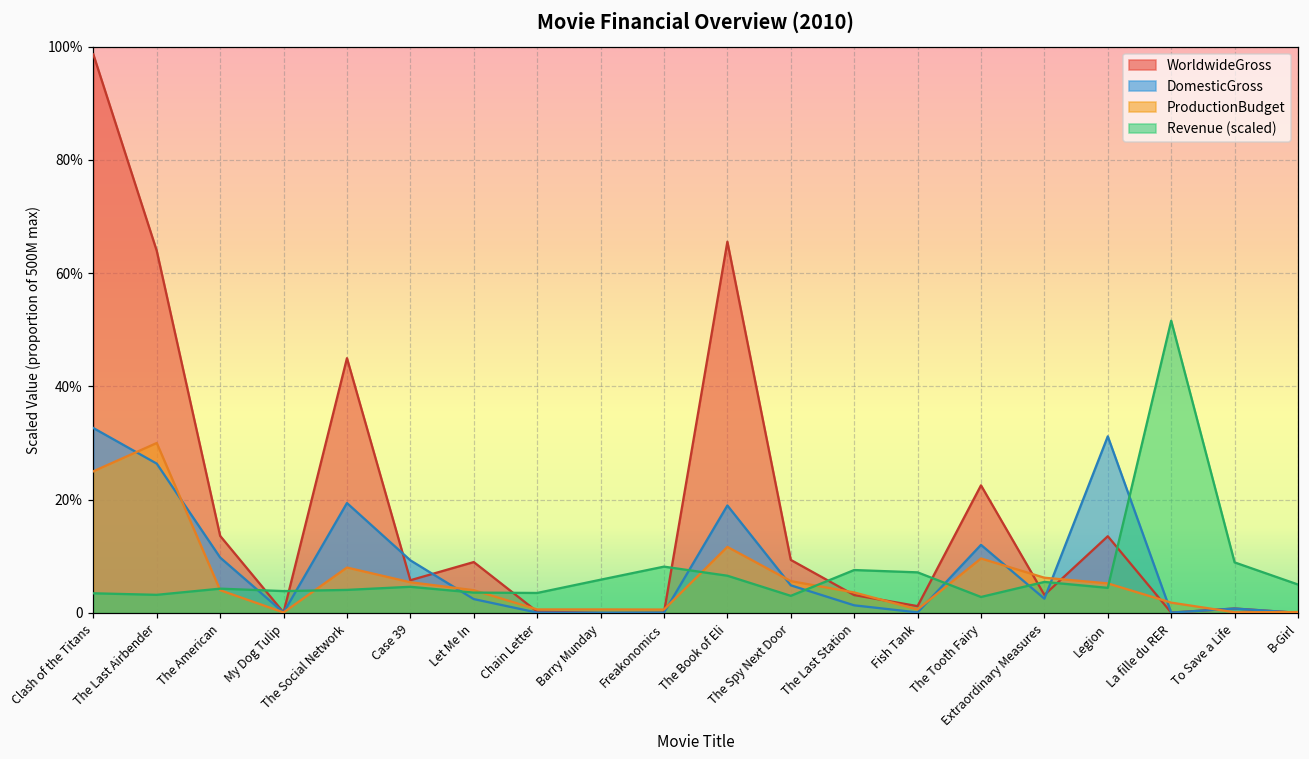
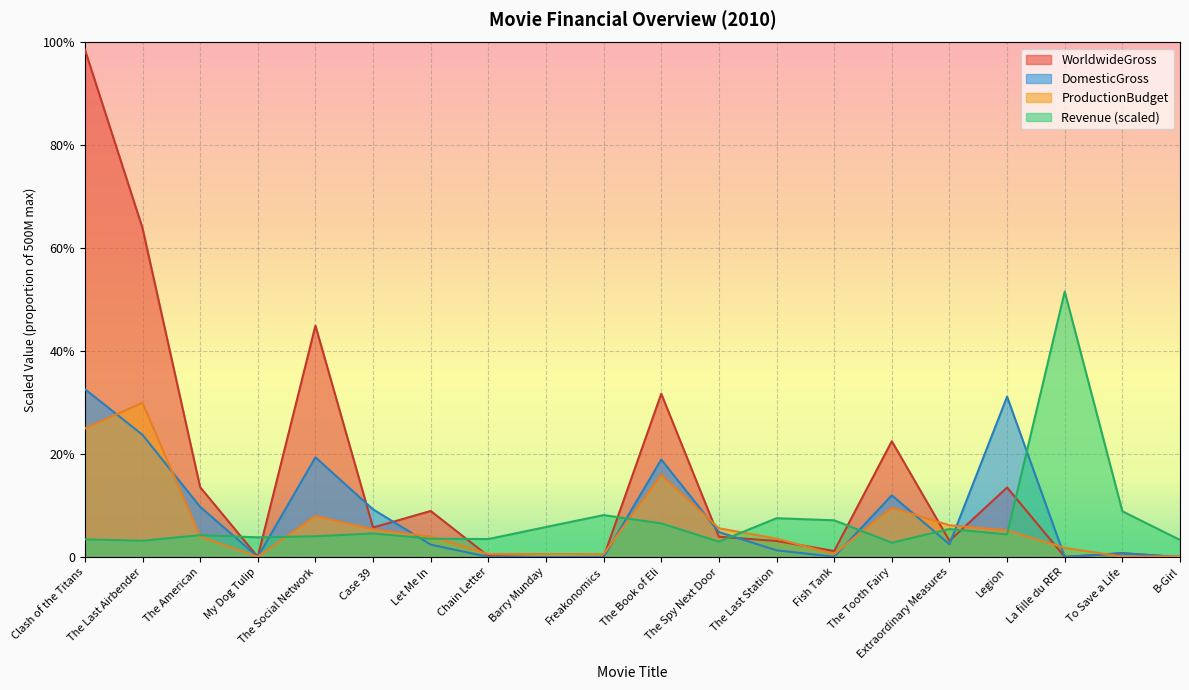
  {
    "WorldwideGross": {
      "Clash of the Titans": "99%",
      "The Last Airbender": "64%",
      "The American": "14%",
      "The Social Network": "45%",
      "Let Me In": "9%",
-     "The Book of Eli": "66%",
-     "The Spy Next Door": "9%",
+     "The Book of Eli": "32%",
+     "The Spy Next Door": "4%",
      "Fish Tank": "1%",
      "The Tooth Fairy": "23%",
      "Extraordinary Measures": "3%",
      "Legion": "14%"
    },
    "DomesticGross": {
      "Clash of the Titans": "33%",
-     "The Last Airbender": "26%",
+     "The Last Airbender": "24%",
      "The American": "10%",
      "The Social Network": "19%",
      "Case 39": "9%",
      "Let Me In": "2%",
      "The Book of Eli": "19%",
      "The Spy Next Door": "5%",
      "The Last Station": "1%",
      "Fish Tank": "0%",
      "The Tooth Fairy": "12%",
      "Extraordinary Measures": "2%",
      "Legion": "31%"
    },
    "ProductionBudget": {
      "Clash of the Titans": "25%",
      "The Last Airbender": "30%",
      "The Social Network": "8%",
      "Barry Munday": "1%",
      "Freakonomics": "1%",
-     "The Book of Eli": "12%",
+     "The Book of Eli": "16%",
      "The Spy Next Door": "6%",
      "Fish Tank": "1%",
      "The Tooth Fairy": "10%",
      "Extraordinary Measures": "6%",
      "Legion": "5%",
      "La fille du RER": "2%",
      "To Save a Life": "0%"
    },
    "Revenue (scaled)": {
      "Clash of the Titans": "3%",
      "The Last Airbender": "3%",
      "My Dog Tulip": "4%",
      "The Social Network": "4%",
      "Case 39": "5%",
      "Chain Letter": "4%",
      "Barry Munday": "6%",
      "Freakonomics": "8%",
      "The Book of Eli": "7%",
      "The Spy Next Door": "3%",
      "The Last Station": "8%",
      "Fish Tank": "7%",
      "The Tooth Fairy": "3%",
      "Extraordinary Measures": "5%",
      "Legion": "4%",
      "La fille du RER": "52%",
      "To Save a Life": "9%",
-     "B-Girl": "5%"
+     "B-Girl": "3%"
    }
  }
